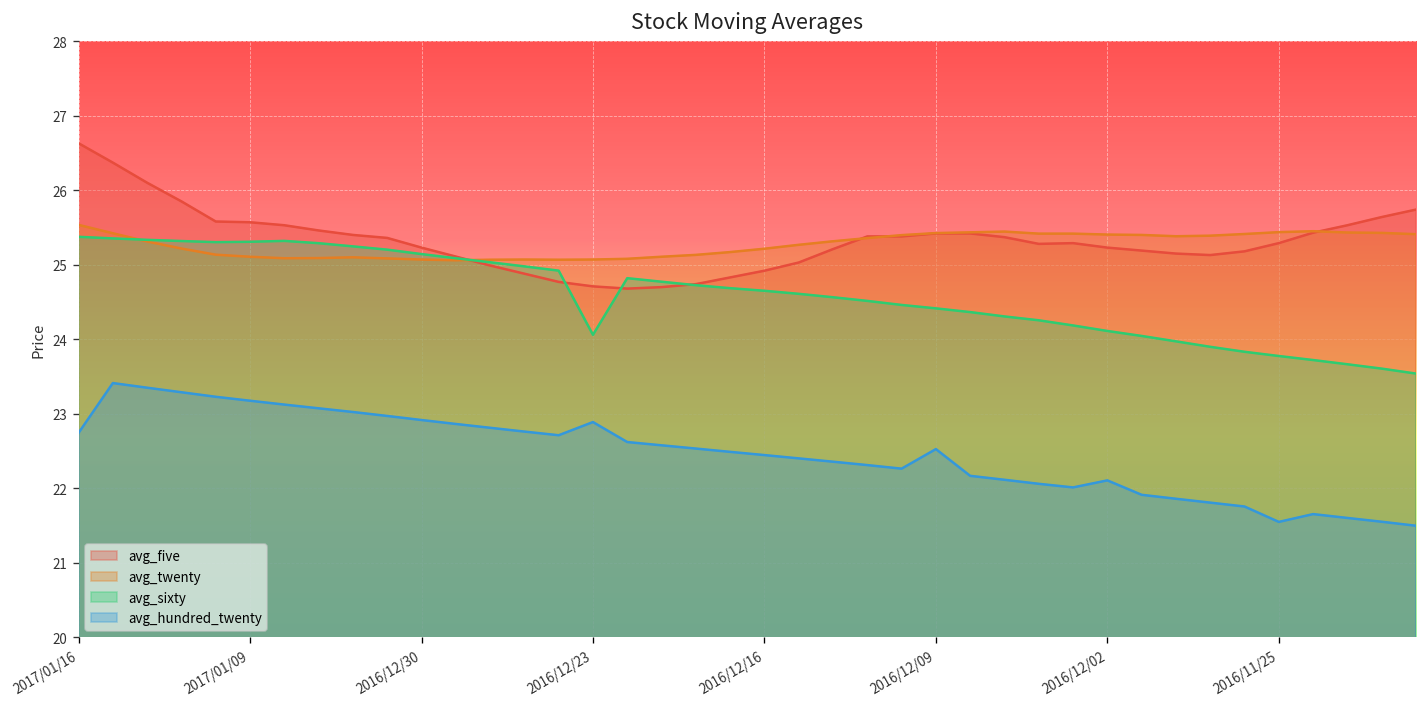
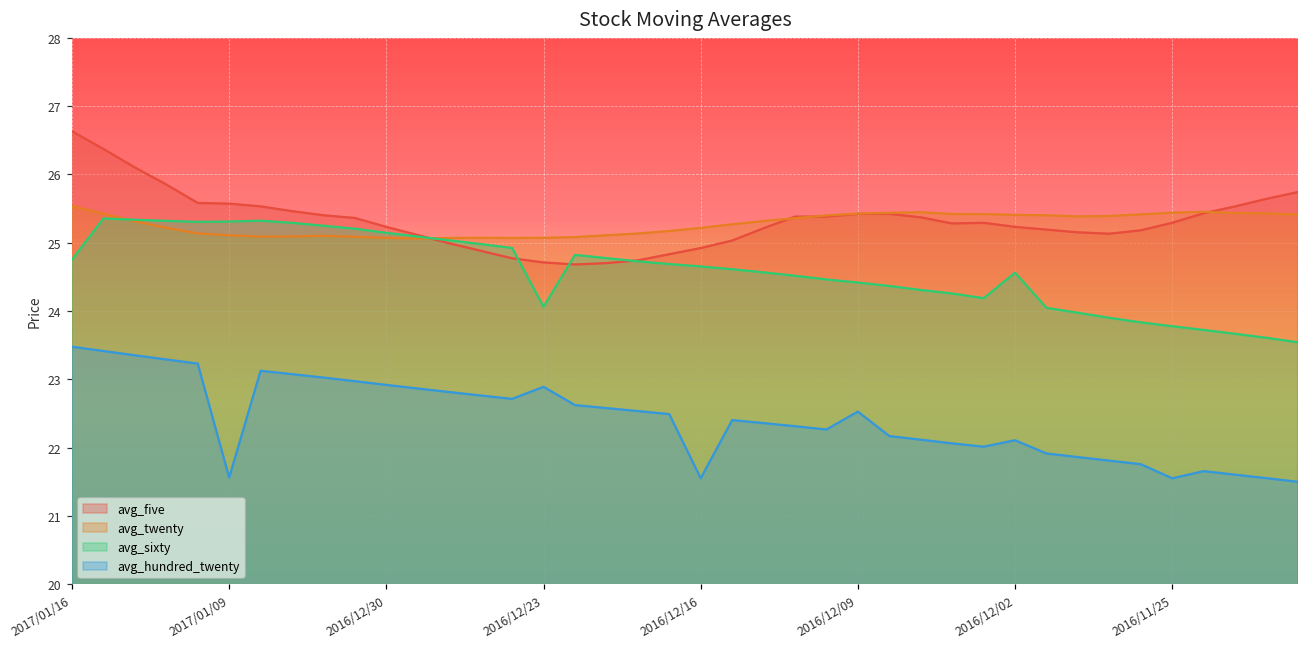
  {
    "avg_sixty": {
-     "2017/01/16": 25.4,
+     "2017/01/16": 24.8,
      "2017/01/09": 25.3,
      "2016/12/30": 25.1,
      "2016/12/23": 24.1,
      "2016/12/16": 24.7,
      "2016/12/09": 24.4,
-     "2016/12/02": 24.1,
+     "2016/12/02": 24.6,
      "2016/11/25": 23.8
    },
    "avg_hundred_twenty": {
-     "2017/01/16": 22.7,
-     "2017/01/09": 23.2,
+     "2017/01/16": 23.5,
+     "2017/01/09": 21.6,
      "2016/12/30": 22.9,
      "2016/12/23": 22.9,
-     "2016/12/16": 22.4,
+     "2016/12/16": 21.6,
      "2016/12/09": 22.5,
      "2016/12/02": 22.1,
      "2016/11/25": 21.6
    }
  }
